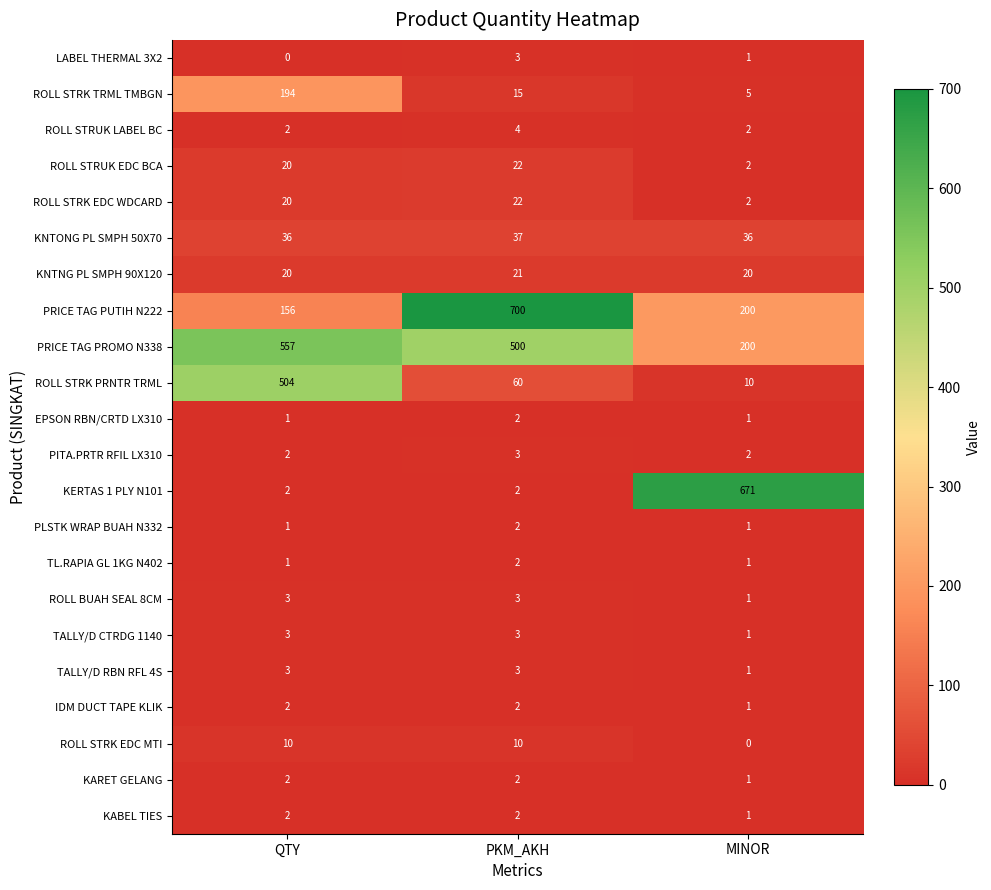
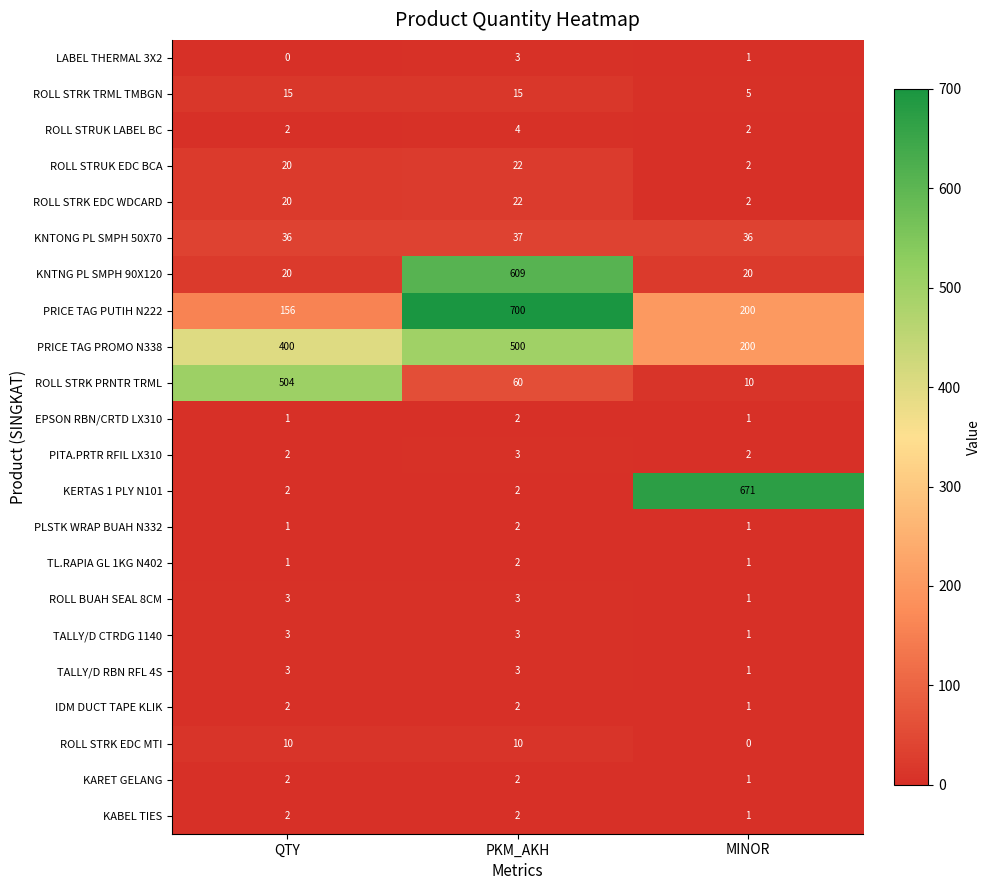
  {
    "LABEL THERMAL 3X2": {
      "QTY": 0,
      "PKM_AKH": 3,
      "MINOR": 1
    },
    "ROLL STRK TRML TMBGN": {
-     "QTY": 194,
+     "QTY": 15,
      "PKM_AKH": 15,
      "MINOR": 5
    },
    "ROLL STRUK LABEL BC": {
      "QTY": 2,
      "PKM_AKH": 4,
      "MINOR": 2
    },
    "ROLL STRUK EDC BCA": {
      "QTY": 20,
      "PKM_AKH": 22,
      "MINOR": 2
    },
    "ROLL STRK EDC WDCARD": {
      "QTY": 20,
      "PKM_AKH": 22,
      "MINOR": 2
    },
    "KNTONG PL SMPH 50X70": {
      "QTY": 36,
      "PKM_AKH": 37,
      "MINOR": 36
    },
    "KNTNG PL SMPH 90X120": {
      "QTY": 20,
-     "PKM_AKH": 21,
+     "PKM_AKH": 609,
      "MINOR": 20
    },
    "PRICE TAG PUTIH N222": {
      "QTY": 156,
      "PKM_AKH": 700,
      "MINOR": 200
    },
    "PRICE TAG PROMO N338": {
-     "QTY": 557,
+     "QTY": 400,
      "PKM_AKH": 500,
      "MINOR": 200
    },
    "ROLL STRK PRNTR TRML": {
      "QTY": 504,
      "PKM_AKH": 60,
      "MINOR": 10
    },
    "EPSON RBN/CRTD LX310": {
      "QTY": 1,
      "PKM_AKH": 2,
      "MINOR": 1
    },
    "PITA.PRTR RFIL LX310": {
      "QTY": 2,
      "PKM_AKH": 3,
      "MINOR": 2
    },
    "KERTAS 1 PLY N101": {
      "QTY": 2,
      "PKM_AKH": 2,
      "MINOR": 671
    },
    "PLSTK WRAP BUAH N332": {
      "QTY": 1,
      "PKM_AKH": 2,
      "MINOR": 1
    },
    "TL.RAPIA GL 1KG N402": {
      "QTY": 1,
      "PKM_AKH": 2,
      "MINOR": 1
    },
    "ROLL BUAH SEAL 8CM": {
      "QTY": 3,
      "PKM_AKH": 3,
      "MINOR": 1
    },
    "TALLY/D CTRDG 1140": {
      "QTY": 3,
      "PKM_AKH": 3,
      "MINOR": 1
    },
    "TALLY/D RBN RFL 4S": {
      "QTY": 3,
      "PKM_AKH": 3,
      "MINOR": 1
    },
    "IDM DUCT TAPE KLIK": {
      "QTY": 2,
      "PKM_AKH": 2,
      "MINOR": 1
    },
    "ROLL STRK EDC MTI": {
      "QTY": 10,
      "PKM_AKH": 10,
      "MINOR": 0
    },
    "KARET GELANG": {
      "QTY": 2,
      "PKM_AKH": 2,
      "MINOR": 1
    },
    "KABEL TIES": {
      "QTY": 2,
      "PKM_AKH": 2,
      "MINOR": 1
    }
  }
